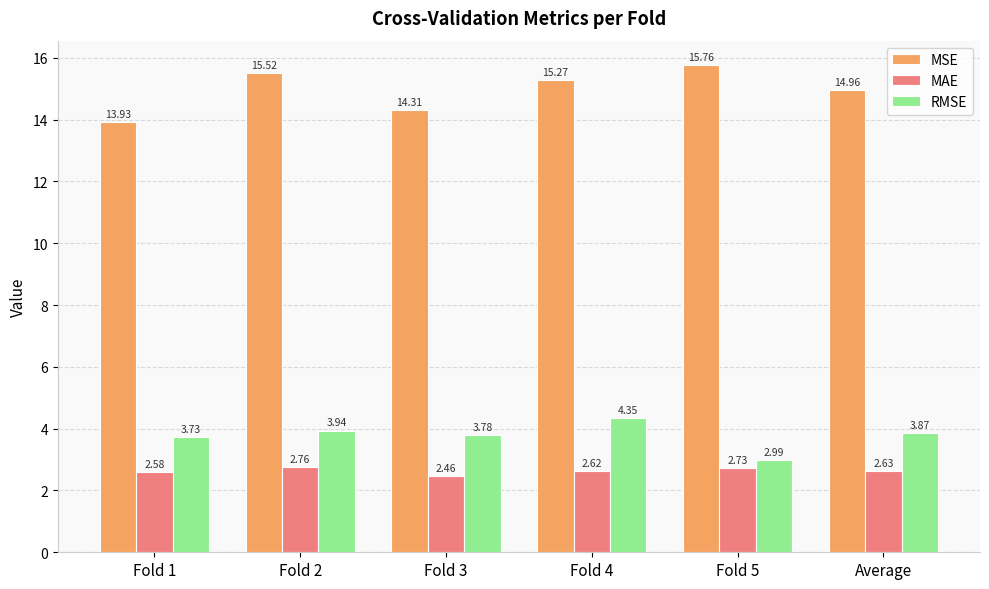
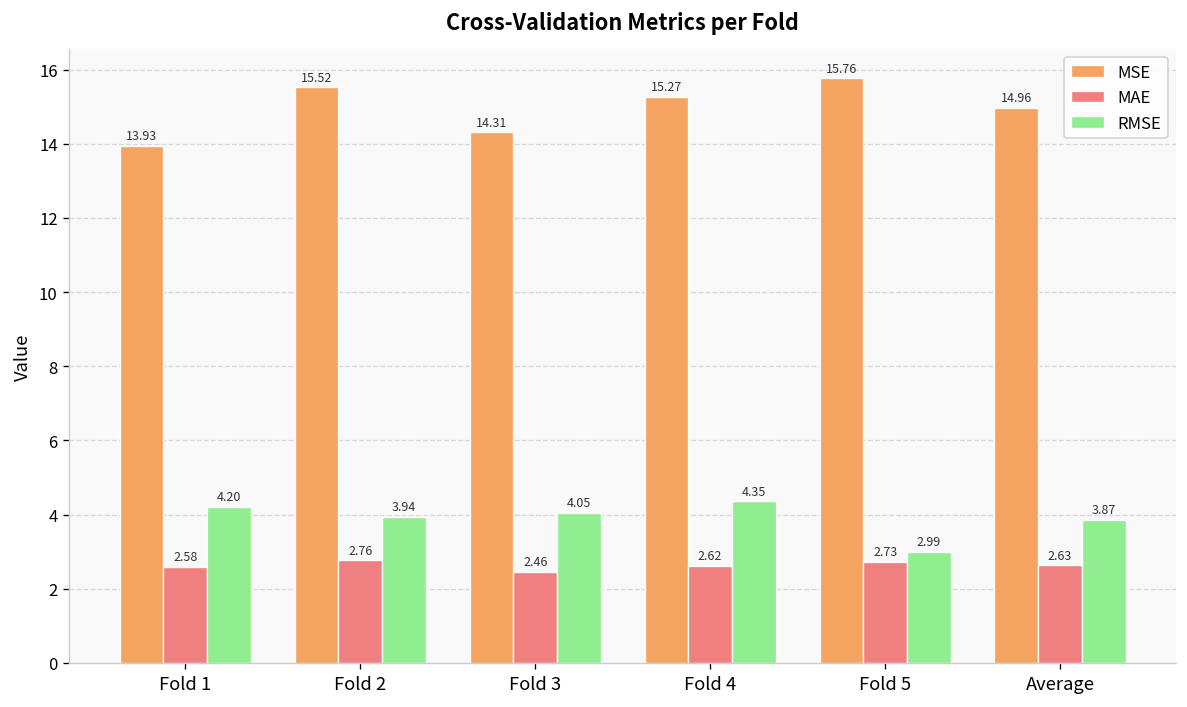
  {
    "RMSE": {
-     "Fold 1": 3.73,
+     "Fold 1": 4.20,
      "Fold 2": 3.94,
-     "Fold 3": 3.78,
+     "Fold 3": 4.05,
      "Fold 4": 4.35,
      "Fold 5": 2.99,
      "Average": 3.87
    }
  }
